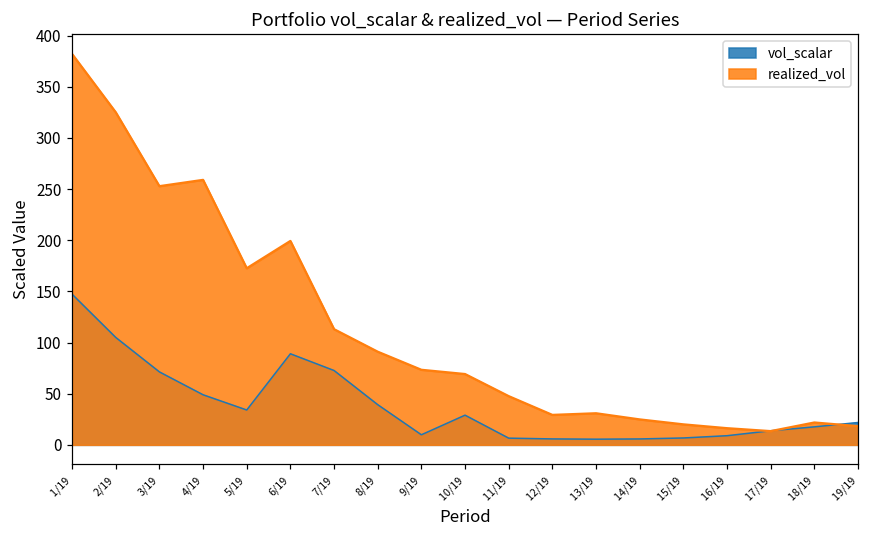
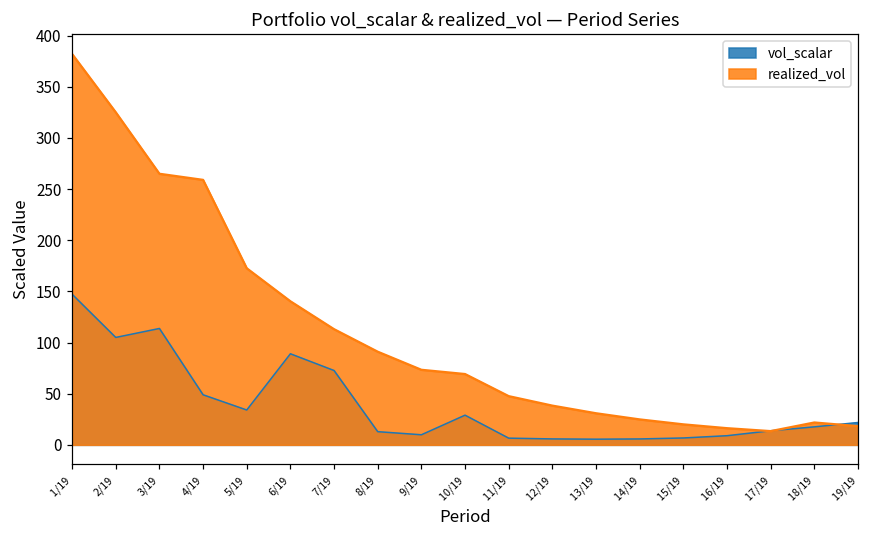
  {
    "vol_scalar": {
      "1/19": 150,
      "2/19": 110,
-     "3/19": 70,
+     "3/19": 110,
      "4/19": 50,
      "5/19": 30,
      "6/19": 90,
      "7/19": 70,
-     "8/19": 40,
+     "8/19": 10,
      "9/19": 10,
      "10/19": 30,
      "11/19": 10,
      "12/19": 10,
      "13/19": 10,
      "14/19": 10,
      "15/19": 10,
      "16/19": 10,
      "18/19": 20,
      "19/19": 20
    },
    "realized_vol": {
      "1/19": 380,
      "2/19": 330,
-     "3/19": 250,
+     "3/19": 270,
      "4/19": 260,
      "5/19": 170,
-     "6/19": 200,
+     "6/19": 140,
      "7/19": 110,
      "8/19": 90,
      "9/19": 70,
      "10/19": 70,
      "11/19": 50,
-     "12/19": 30,
+     "12/19": 40,
      "13/19": 30,
      "14/19": 20,
      "15/19": 20,
      "16/19": 20,
      "18/19": 20,
      "19/19": 20
    }
  }
